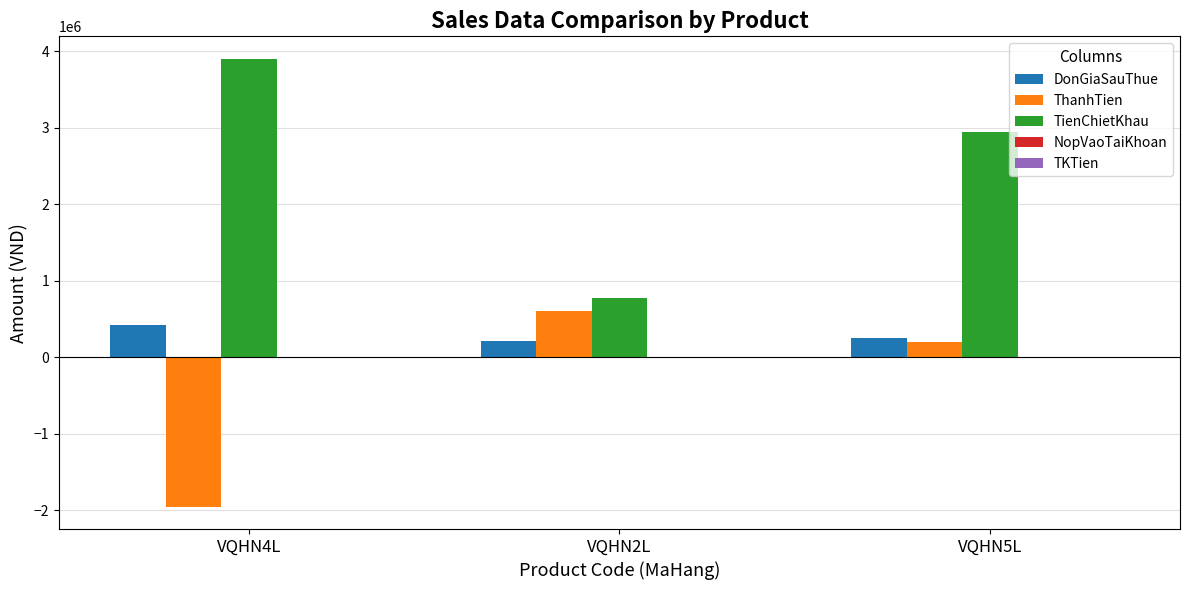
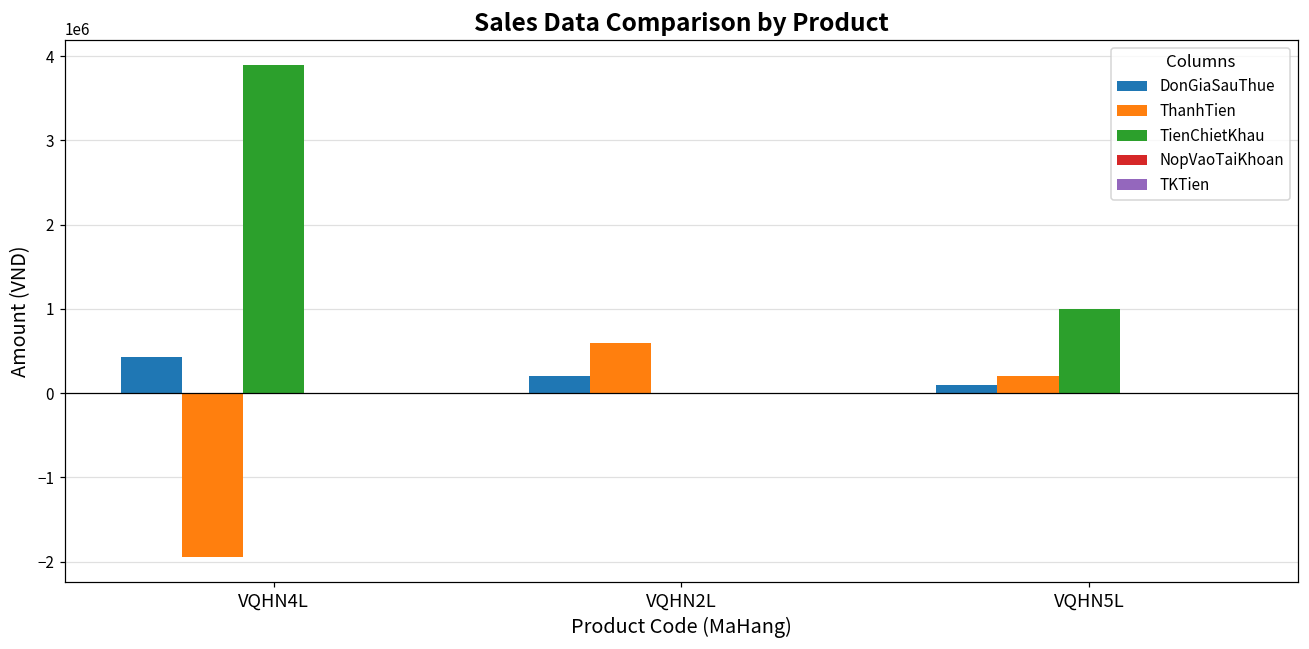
  {
    "DonGiaSauThue": {
      "VQHN4L": 400000,
      "VQHN2L": 200000,
-     "VQHN5L": 200000
+     "VQHN5L": 100000
    },
    "ThanhTien": {
      "VQHN4L": -2000000,
      "VQHN2L": 600000,
      "VQHN5L": 200000
    },
    "TienChietKhau": {
      "VQHN4L": 3900000,
-     "VQHN2L": 800000,
-     "VQHN5L": 2900000
+     "VQHN2L": 0,
+     "VQHN5L": 1000000
    },
    "NopVaoTaiKhoan": {
      "VQHN4L": 0,
      "VQHN2L": 0,
      "VQHN5L": 0
    },
    "TKTien": {
      "VQHN4L": 0,
      "VQHN2L": 0,
      "VQHN5L": 0
    }
  }
